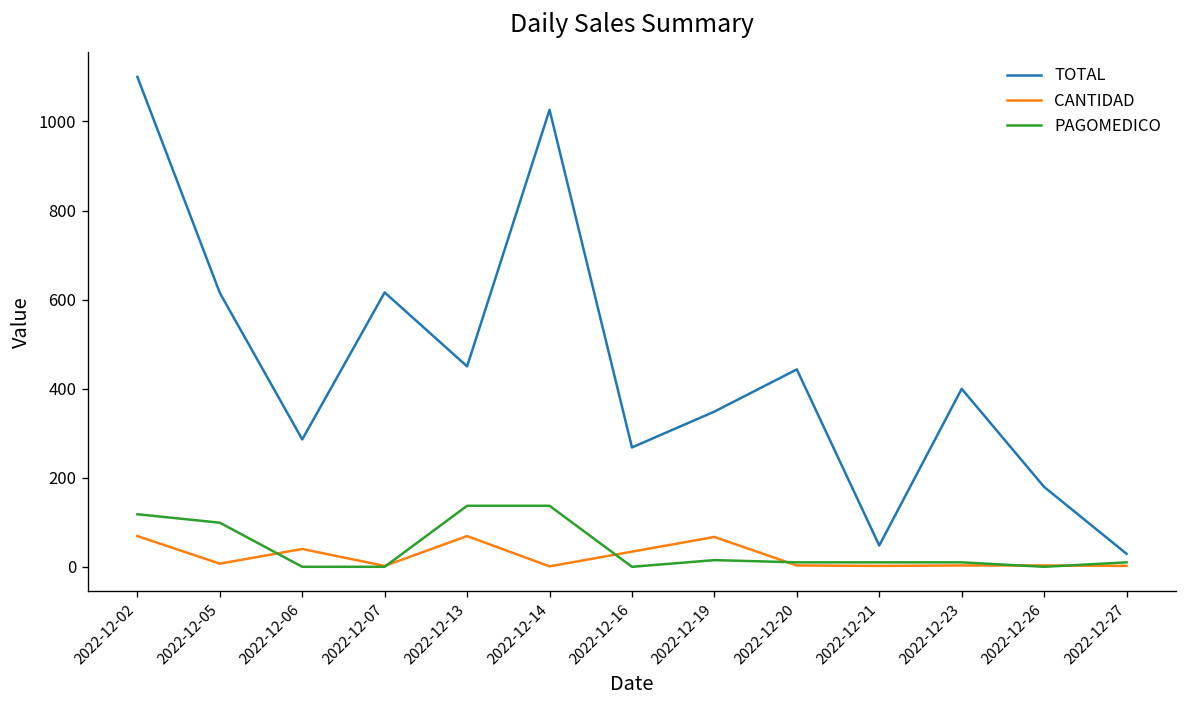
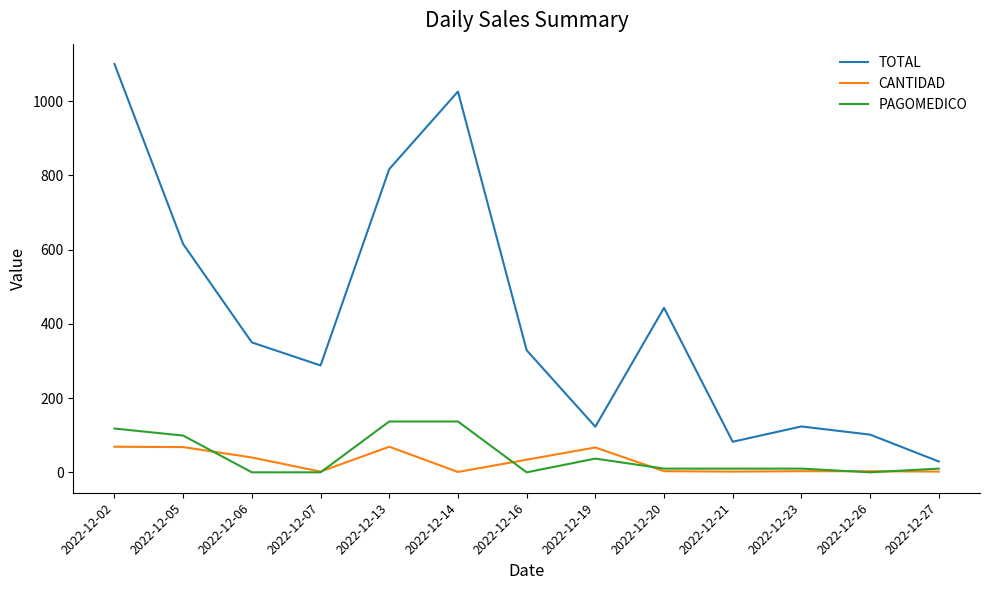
  {
    "TOTAL": {
      "2022-12-02": 1100,
      "2022-12-05": 620,
-     "2022-12-06": 290,
-     "2022-12-07": 620,
-     "2022-12-13": 450,
+     "2022-12-06": 350,
+     "2022-12-07": 290,
+     "2022-12-13": 820,
      "2022-12-14": 1030,
-     "2022-12-16": 270,
-     "2022-12-19": 350,
+     "2022-12-16": 330,
+     "2022-12-19": 120,
      "2022-12-20": 440,
-     "2022-12-21": 50,
-     "2022-12-23": 400,
-     "2022-12-26": 180,
+     "2022-12-21": 80,
+     "2022-12-23": 120,
+     "2022-12-26": 100,
      "2022-12-27": 30
    },
    "CANTIDAD": {
      "2022-12-02": 70,
-     "2022-12-05": 10,
+     "2022-12-05": 70,
      "2022-12-06": 40,
      "2022-12-13": 70,
      "2022-12-14": 0,
      "2022-12-16": 30,
      "2022-12-19": 70,
      "2022-12-20": 0,
      "2022-12-21": 0,
      "2022-12-23": 0,
      "2022-12-27": 0
    },
    "PAGOMEDICO": {
      "2022-12-02": 120,
      "2022-12-05": 100,
      "2022-12-06": 0,
      "2022-12-13": 140,
      "2022-12-14": 140,
      "2022-12-16": 0,
-     "2022-12-19": 20,
+     "2022-12-19": 40,
      "2022-12-20": 10,
      "2022-12-21": 10,
      "2022-12-23": 10,
      "2022-12-27": 10
    }
  }
